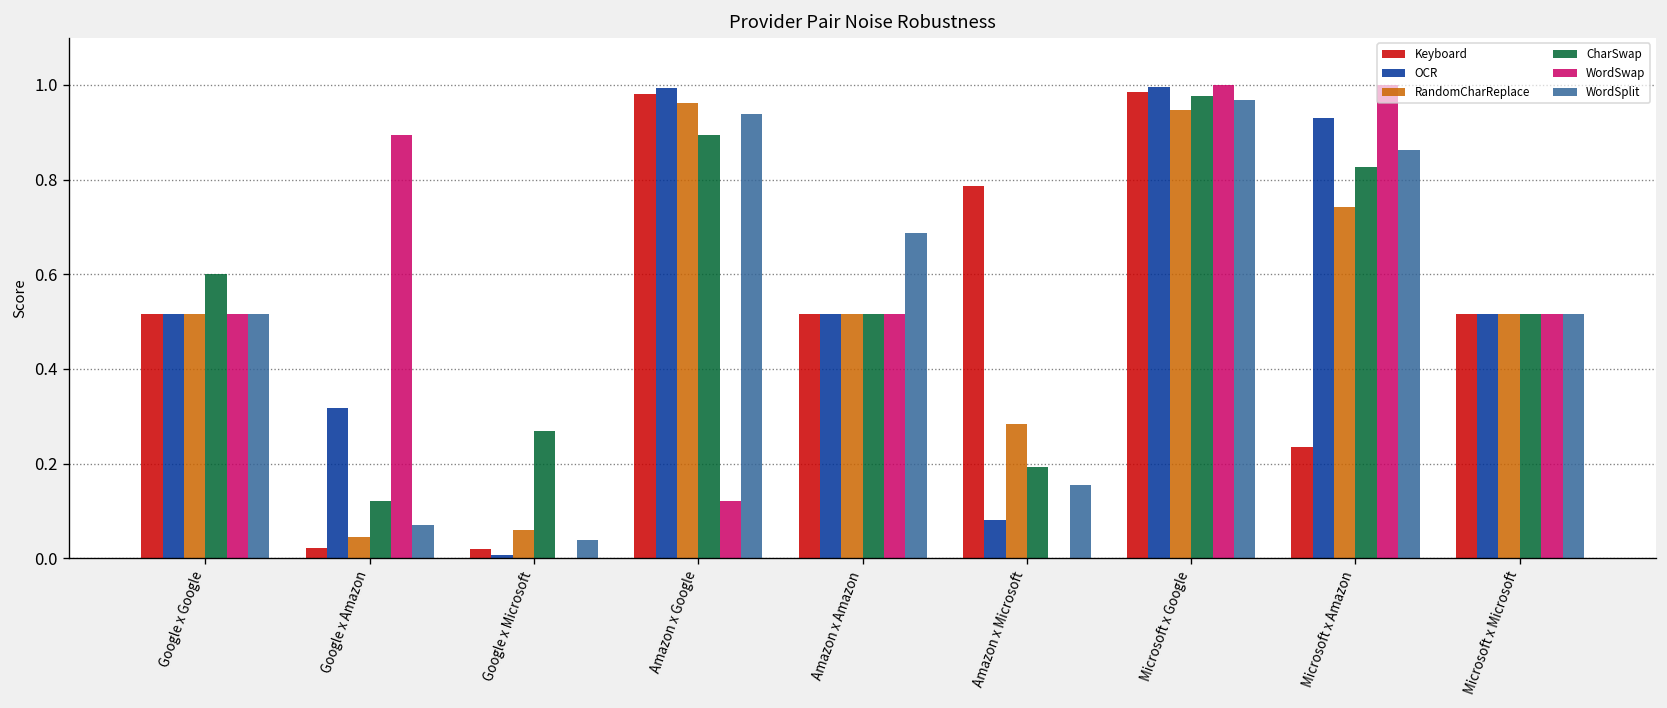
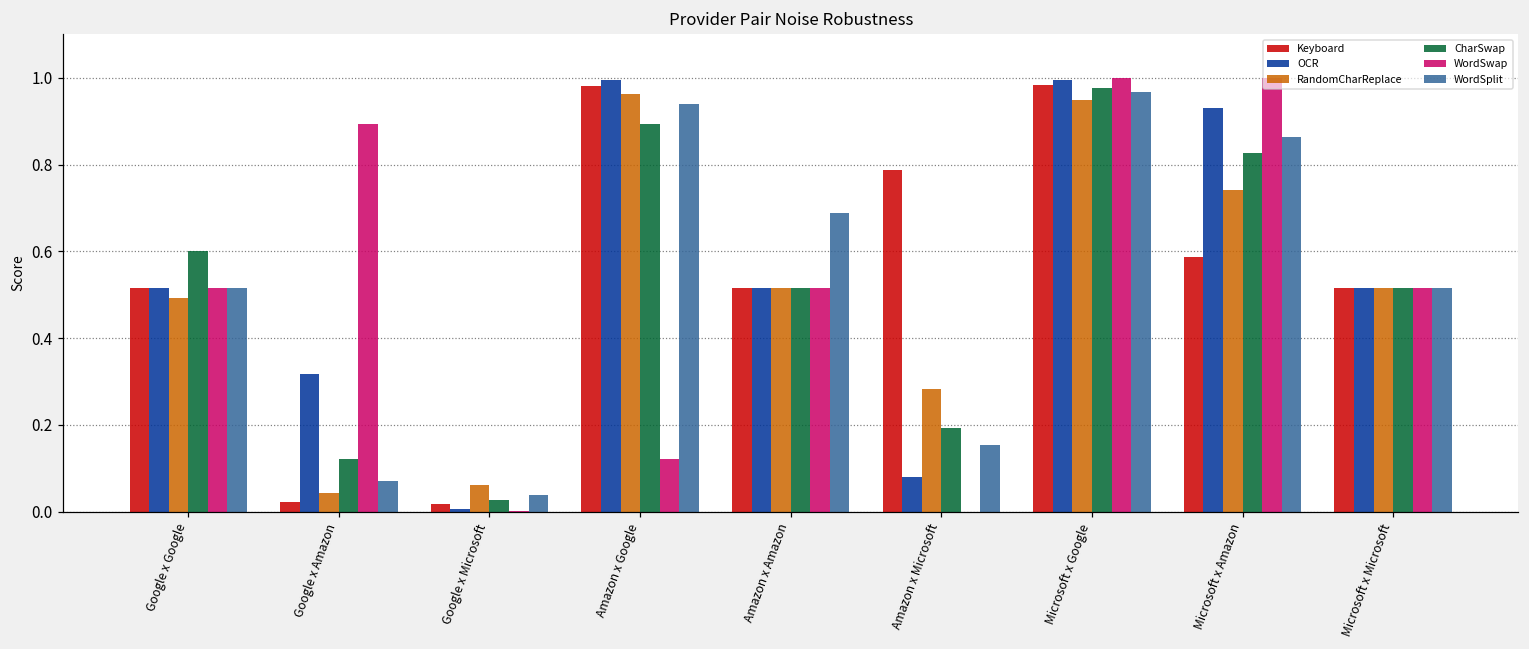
  {
    "Keyboard": {
      "Google x Google": 0.52,
      "Google x Amazon": 0.02,
      "Google x Microsoft": 0.02,
      "Amazon x Google": 0.98,
      "Amazon x Amazon": 0.52,
      "Amazon x Microsoft": 0.79,
      "Microsoft x Google": 0.98,
-     "Microsoft x Amazon": 0.24,
+     "Microsoft x Amazon": 0.59,
      "Microsoft x Microsoft": 0.52
    },
    "OCR": {
      "Google x Google": 0.52,
      "Google x Amazon": 0.32,
      "Amazon x Google": 0.99,
      "Amazon x Amazon": 0.52,
      "Amazon x Microsoft": 0.08,
      "Microsoft x Google": 1.00,
      "Microsoft x Amazon": 0.93,
      "Microsoft x Microsoft": 0.52
    },
    "RandomCharReplace": {
-     "Google x Google": 0.52,
+     "Google x Google": 0.49,
      "Google x Amazon": 0.04,
      "Google x Microsoft": 0.06,
      "Amazon x Google": 0.96,
      "Amazon x Amazon": 0.52,
      "Amazon x Microsoft": 0.28,
      "Microsoft x Google": 0.95,
      "Microsoft x Amazon": 0.74,
      "Microsoft x Microsoft": 0.52
    },
    "CharSwap": {
      "Google x Google": 0.60,
      "Google x Amazon": 0.12,
-     "Google x Microsoft": 0.27,
+     "Google x Microsoft": 0.03,
      "Amazon x Google": 0.89,
      "Amazon x Amazon": 0.52,
      "Amazon x Microsoft": 0.19,
      "Microsoft x Google": 0.98,
      "Microsoft x Amazon": 0.83,
      "Microsoft x Microsoft": 0.52
    },
    "WordSwap": {
      "Google x Google": 0.52,
      "Google x Amazon": 0.89,
      "Amazon x Google": 0.12,
      "Amazon x Amazon": 0.52,
      "Microsoft x Google": 1.00,
      "Microsoft x Microsoft": 0.52
    },
    "WordSplit": {
      "Google x Google": 0.52,
      "Google x Amazon": 0.07,
      "Google x Microsoft": 0.04,
      "Amazon x Google": 0.94,
      "Amazon x Amazon": 0.69,
      "Amazon x Microsoft": 0.15,
      "Microsoft x Google": 0.97,
      "Microsoft x Amazon": 0.86,
      "Microsoft x Microsoft": 0.52
    }
  }
